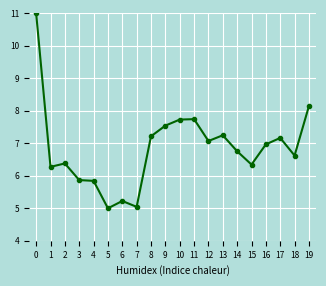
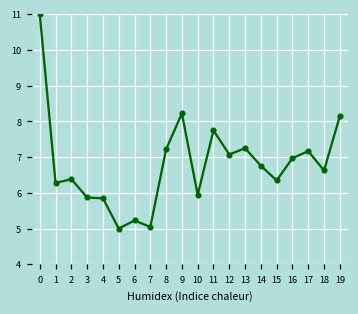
  {
    "0": 11.0,
    "1": 6.3,
    "2": 6.4,
    "3": 5.9,
    "4": 5.8,
    "5": 5.0,
    "6": 5.2,
    "7": 5.0,
    "8": 7.2,
-   "9": 7.5,
-   "10": 7.7,
+   "9": 8.2,
+   "10": 5.9,
    "11": 7.7,
    "12": 7.1,
    "13": 7.2,
    "14": 6.8,
    "15": 6.3,
    "16": 7.0,
    "17": 7.2,
    "18": 6.6,
    "19": 8.1
  }
